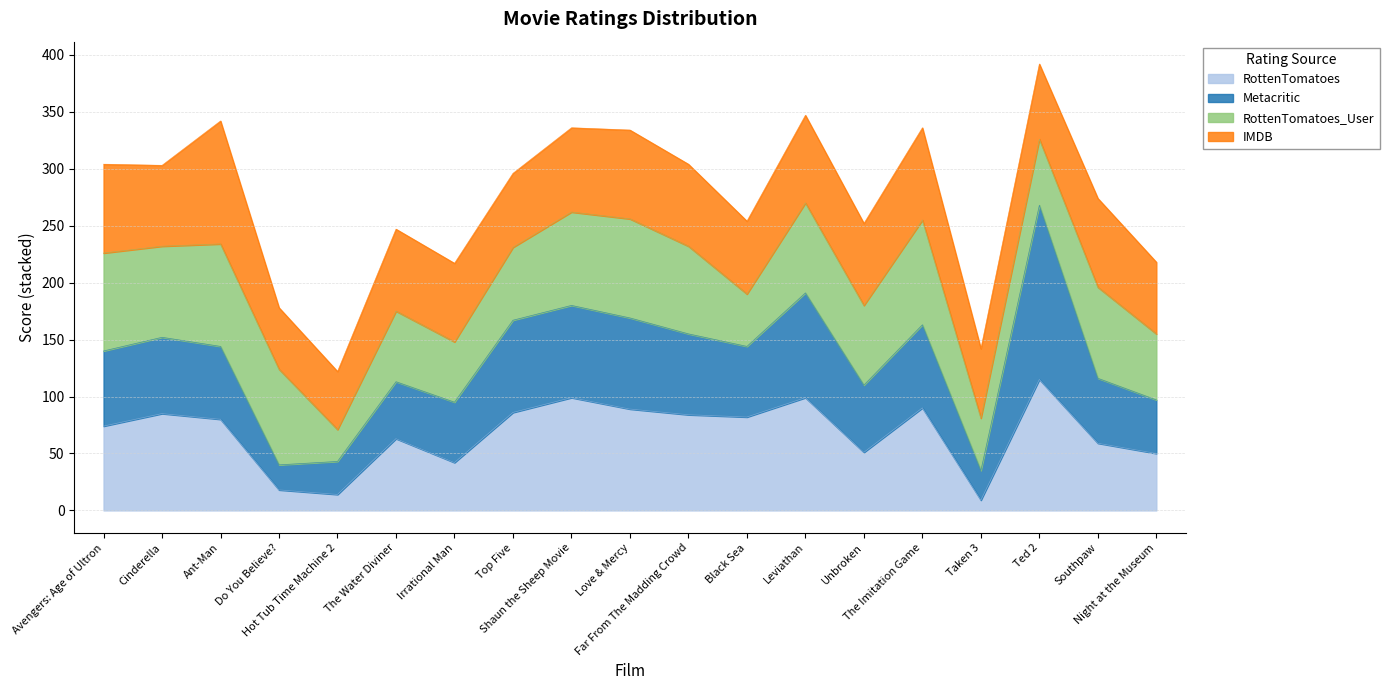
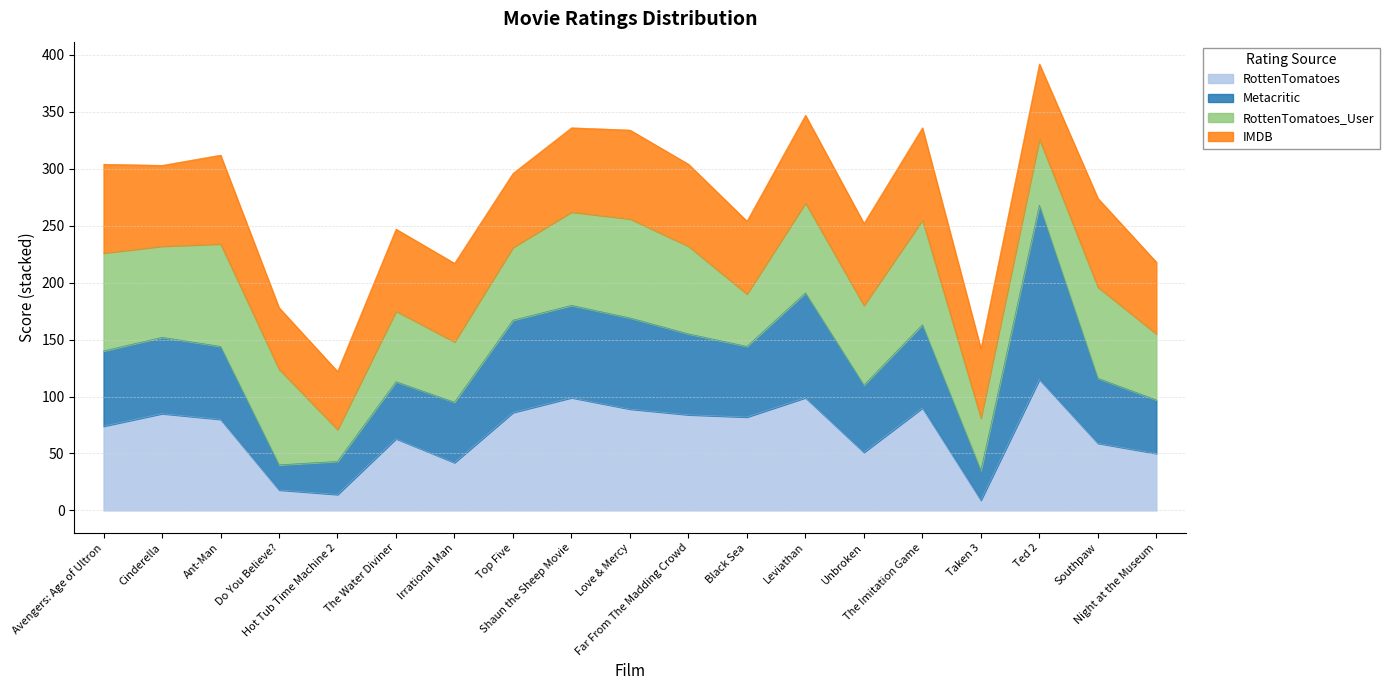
  {
    "RottenTomatoes": {
      "Avengers: Age of Ultron": 74,
      "Cinderella": 85,
      "Ant-Man": 80,
      "Do You Believe?": 18,
      "Hot Tub Time Machine 2": 14,
      "The Water Diviner": 63,
      "Irrational Man": 42,
      "Top Five": 86,
      "Shaun the Sheep Movie": 99,
      "Love & Mercy": 89,
      "Far From The Madding Crowd": 84,
      "Black Sea": 82,
      "Leviathan": 99,
      "Unbroken": 51,
      "The Imitation Game": 90,
      "Taken 3": 9,
      "Ted 2": 115,
      "Southpaw": 59,
      "Night at the Museum": 50
    },
    "Metacritic": {
      "Avengers: Age of Ultron": 66,
      "Cinderella": 67,
      "Ant-Man": 64,
      "Do You Believe?": 22,
      "Hot Tub Time Machine 2": 29,
      "The Water Diviner": 50,
      "Irrational Man": 53,
      "Top Five": 81,
      "Shaun the Sheep Movie": 81,
      "Love & Mercy": 80,
      "Far From The Madding Crowd": 71,
      "Black Sea": 62,
      "Leviathan": 92,
      "Unbroken": 59,
      "The Imitation Game": 73,
      "Taken 3": 26,
      "Ted 2": 153,
      "Southpaw": 57,
      "Night at the Museum": 47
    },
    "RottenTomatoes_User": {
      "Avengers: Age of Ultron": 86,
      "Cinderella": 80,
      "Ant-Man": 90,
      "Do You Believe?": 84,
      "Hot Tub Time Machine 2": 28,
      "The Water Diviner": 62,
      "Irrational Man": 53,
      "Top Five": 64,
      "Shaun the Sheep Movie": 82,
      "Love & Mercy": 87,
      "Far From The Madding Crowd": 77,
      "Black Sea": 46,
      "Leviathan": 79,
      "Unbroken": 70,
      "The Imitation Game": 92,
      "Taken 3": 46,
      "Ted 2": 58,
      "Southpaw": 80,
      "Night at the Museum": 58
    },
    "IMDB": {
      "Avengers: Age of Ultron": 78,
      "Cinderella": 71,
-     "Ant-Man": 108,
+     "Ant-Man": 78,
      "Do You Believe?": 54,
      "Hot Tub Time Machine 2": 51,
      "The Water Diviner": 72,
      "Irrational Man": 69,
      "Top Five": 65,
      "Shaun the Sheep Movie": 74,
      "Love & Mercy": 78,
      "Far From The Madding Crowd": 72,
      "Black Sea": 64,
      "Leviathan": 77,
      "Unbroken": 72,
      "The Imitation Game": 81,
      "Taken 3": 61,
      "Ted 2": 66,
      "Southpaw": 78,
      "Night at the Museum": 63
    }
  }
